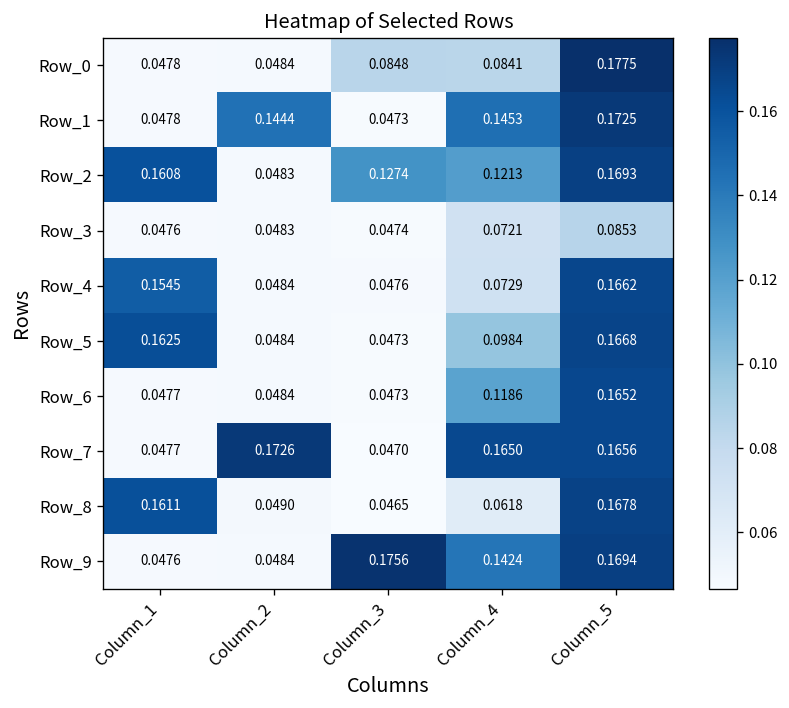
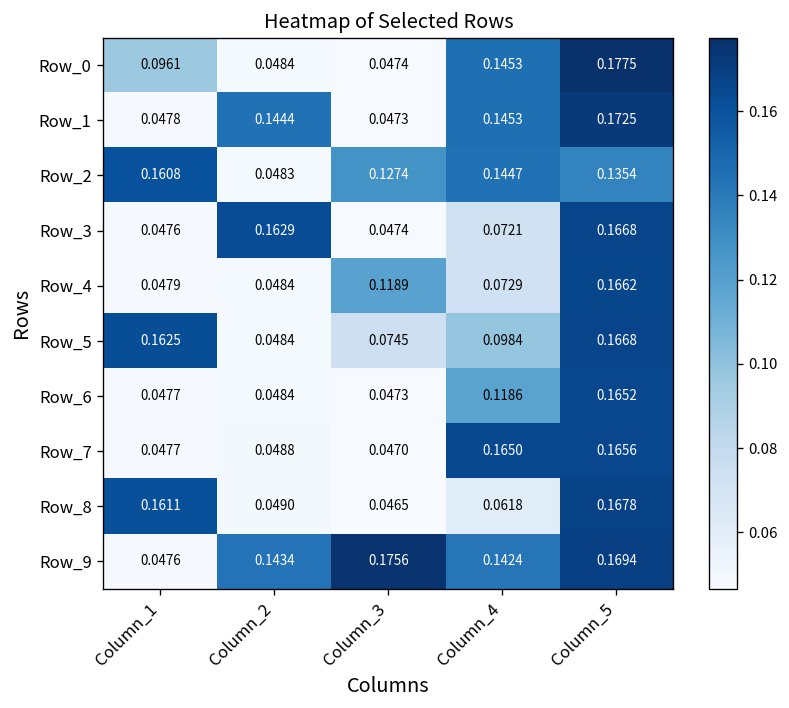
  {
    "Row_0": {
-     "Column_1": 0.0478,
+     "Column_1": 0.0961,
      "Column_2": 0.0484,
-     "Column_3": 0.0848,
-     "Column_4": 0.0841,
+     "Column_3": 0.0474,
+     "Column_4": 0.1453,
      "Column_5": 0.1775
    },
    "Row_1": {
      "Column_1": 0.0478,
      "Column_2": 0.1444,
      "Column_3": 0.0473,
      "Column_4": 0.1453,
      "Column_5": 0.1725
    },
    "Row_2": {
      "Column_1": 0.1608,
      "Column_2": 0.0483,
      "Column_3": 0.1274,
-     "Column_4": 0.1213,
-     "Column_5": 0.1693
+     "Column_4": 0.1447,
+     "Column_5": 0.1354
    },
    "Row_3": {
      "Column_1": 0.0476,
-     "Column_2": 0.0483,
+     "Column_2": 0.1629,
      "Column_3": 0.0474,
      "Column_4": 0.0721,
-     "Column_5": 0.0853
+     "Column_5": 0.1668
    },
    "Row_4": {
-     "Column_1": 0.1545,
+     "Column_1": 0.0479,
      "Column_2": 0.0484,
-     "Column_3": 0.0476,
+     "Column_3": 0.1189,
      "Column_4": 0.0729,
      "Column_5": 0.1662
    },
    "Row_5": {
      "Column_1": 0.1625,
      "Column_2": 0.0484,
-     "Column_3": 0.0473,
+     "Column_3": 0.0745,
      "Column_4": 0.0984,
      "Column_5": 0.1668
    },
    "Row_6": {
      "Column_1": 0.0477,
      "Column_2": 0.0484,
      "Column_3": 0.0473,
      "Column_4": 0.1186,
      "Column_5": 0.1652
    },
    "Row_7": {
      "Column_1": 0.0477,
-     "Column_2": 0.1726,
+     "Column_2": 0.0488,
      "Column_3": 0.0470,
      "Column_4": 0.1650,
      "Column_5": 0.1656
    },
    "Row_8": {
      "Column_1": 0.1611,
      "Column_2": 0.0490,
      "Column_3": 0.0465,
      "Column_4": 0.0618,
      "Column_5": 0.1678
    },
    "Row_9": {
      "Column_1": 0.0476,
-     "Column_2": 0.0484,
+     "Column_2": 0.1434,
      "Column_3": 0.1756,
      "Column_4": 0.1424,
      "Column_5": 0.1694
    }
  }
